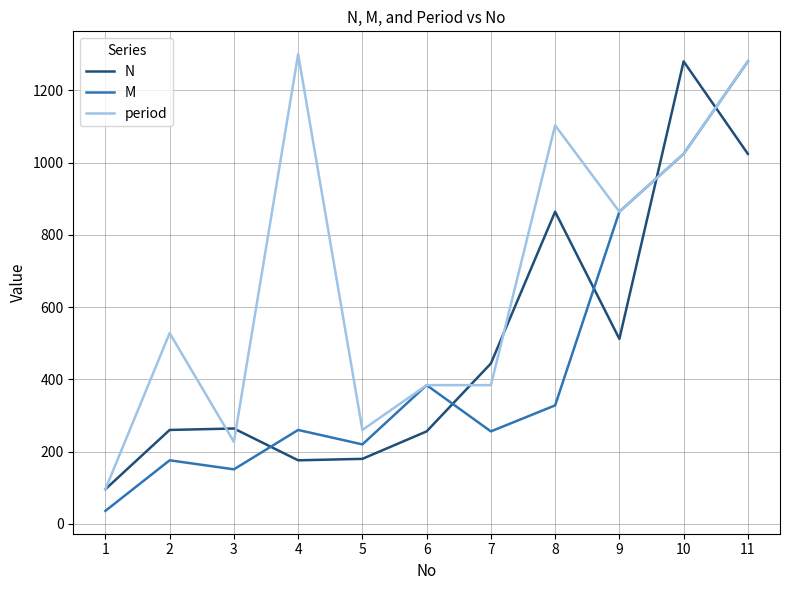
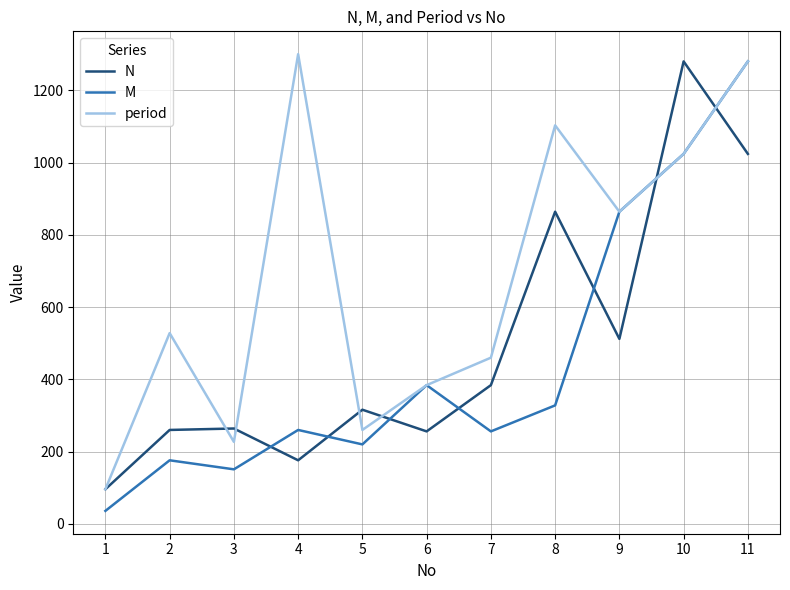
  {
    "N": {
      "2": 260,
      "3": 260,
      "4": 180,
-     "5": 180,
+     "5": 320,
      "6": 260,
-     "7": 440,
+     "7": 380,
      "8": 860,
      "9": 510,
      "10": 1280,
      "11": 1020
    },
    "M": {
      "1": 40,
      "2": 180,
      "3": 150,
      "4": 260,
      "5": 220,
      "7": 260,
      "8": 330
    },
    "period": {
      "2": 530,
      "3": 230,
      "4": 1300,
      "5": 260,
-     "7": 380,
+     "7": 460,
      "8": 1100
    }
  }
